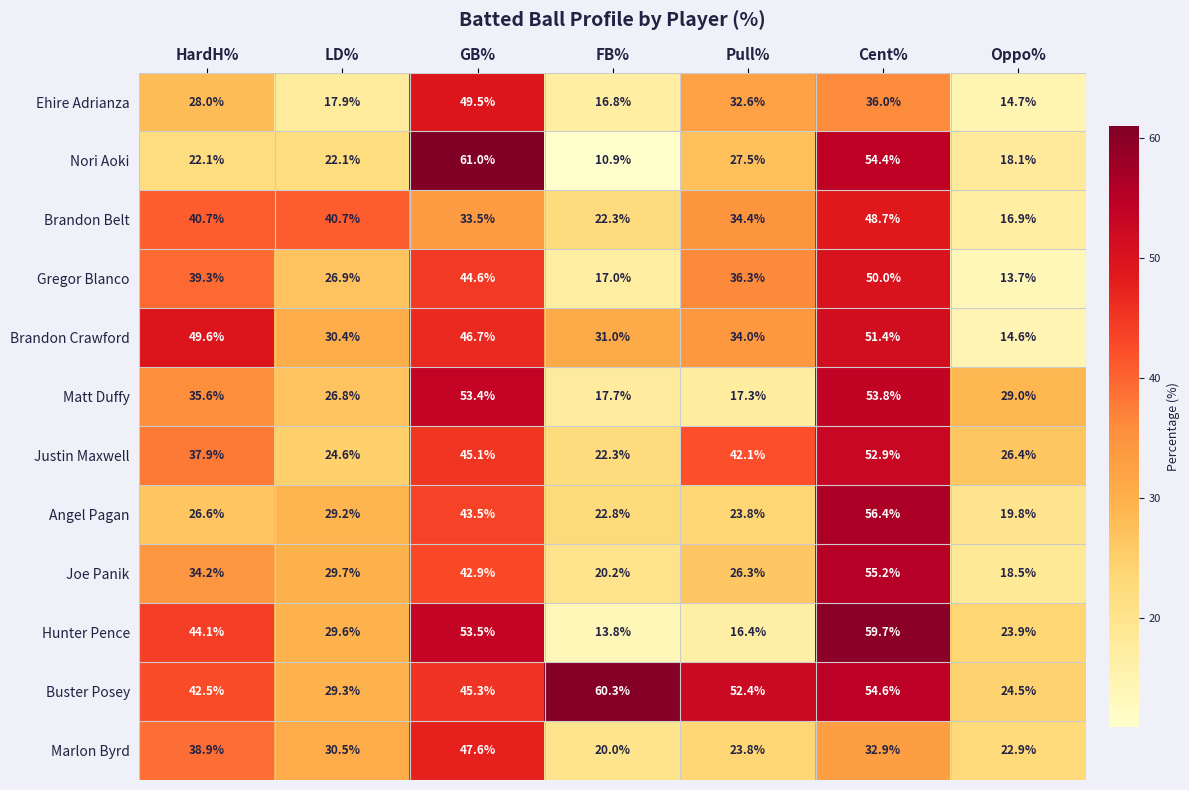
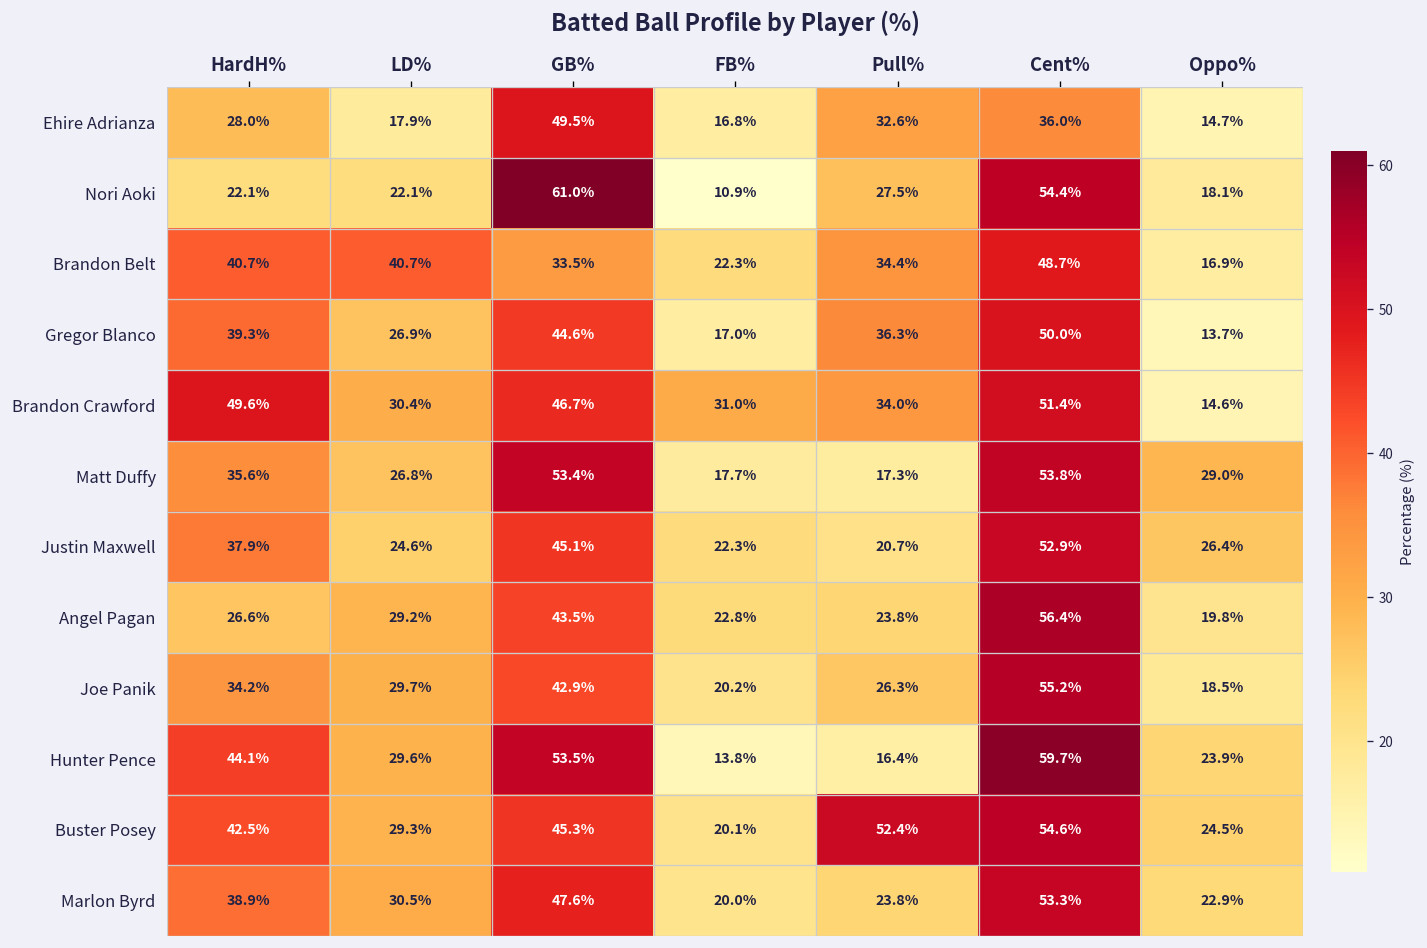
  {
    "Ehire Adrianza": {
      "HardH%": "28.0%",
      "LD%": "17.9%",
      "GB%": "49.5%",
      "FB%": "16.8%",
      "Pull%": "32.6%",
      "Cent%": "36.0%",
      "Oppo%": "14.7%"
    },
    "Nori Aoki": {
      "HardH%": "22.1%",
      "LD%": "22.1%",
      "GB%": "61.0%",
      "FB%": "10.9%",
      "Pull%": "27.5%",
      "Cent%": "54.4%",
      "Oppo%": "18.1%"
    },
    "Brandon Belt": {
      "HardH%": "40.7%",
      "LD%": "40.7%",
      "GB%": "33.5%",
      "FB%": "22.3%",
      "Pull%": "34.4%",
      "Cent%": "48.7%",
      "Oppo%": "16.9%"
    },
    "Gregor Blanco": {
      "HardH%": "39.3%",
      "LD%": "26.9%",
      "GB%": "44.6%",
      "FB%": "17.0%",
      "Pull%": "36.3%",
      "Cent%": "50.0%",
      "Oppo%": "13.7%"
    },
    "Brandon Crawford": {
      "HardH%": "49.6%",
      "LD%": "30.4%",
      "GB%": "46.7%",
      "FB%": "31.0%",
      "Pull%": "34.0%",
      "Cent%": "51.4%",
      "Oppo%": "14.6%"
    },
    "Matt Duffy": {
      "HardH%": "35.6%",
      "LD%": "26.8%",
      "GB%": "53.4%",
      "FB%": "17.7%",
      "Pull%": "17.3%",
      "Cent%": "53.8%",
      "Oppo%": "29.0%"
    },
    "Justin Maxwell": {
      "HardH%": "37.9%",
      "LD%": "24.6%",
      "GB%": "45.1%",
      "FB%": "22.3%",
-     "Pull%": "42.1%",
+     "Pull%": "20.7%",
      "Cent%": "52.9%",
      "Oppo%": "26.4%"
    },
    "Angel Pagan": {
      "HardH%": "26.6%",
      "LD%": "29.2%",
      "GB%": "43.5%",
      "FB%": "22.8%",
      "Pull%": "23.8%",
      "Cent%": "56.4%",
      "Oppo%": "19.8%"
    },
    "Joe Panik": {
      "HardH%": "34.2%",
      "LD%": "29.7%",
      "GB%": "42.9%",
      "FB%": "20.2%",
      "Pull%": "26.3%",
      "Cent%": "55.2%",
      "Oppo%": "18.5%"
    },
    "Hunter Pence": {
      "HardH%": "44.1%",
      "LD%": "29.6%",
      "GB%": "53.5%",
      "FB%": "13.8%",
      "Pull%": "16.4%",
      "Cent%": "59.7%",
      "Oppo%": "23.9%"
    },
    "Buster Posey": {
      "HardH%": "42.5%",
      "LD%": "29.3%",
      "GB%": "45.3%",
-     "FB%": "60.3%",
+     "FB%": "20.1%",
      "Pull%": "52.4%",
      "Cent%": "54.6%",
      "Oppo%": "24.5%"
    },
    "Marlon Byrd": {
      "HardH%": "38.9%",
      "LD%": "30.5%",
      "GB%": "47.6%",
      "FB%": "20.0%",
      "Pull%": "23.8%",
-     "Cent%": "32.9%",
+     "Cent%": "53.3%",
      "Oppo%": "22.9%"
    }
  }
